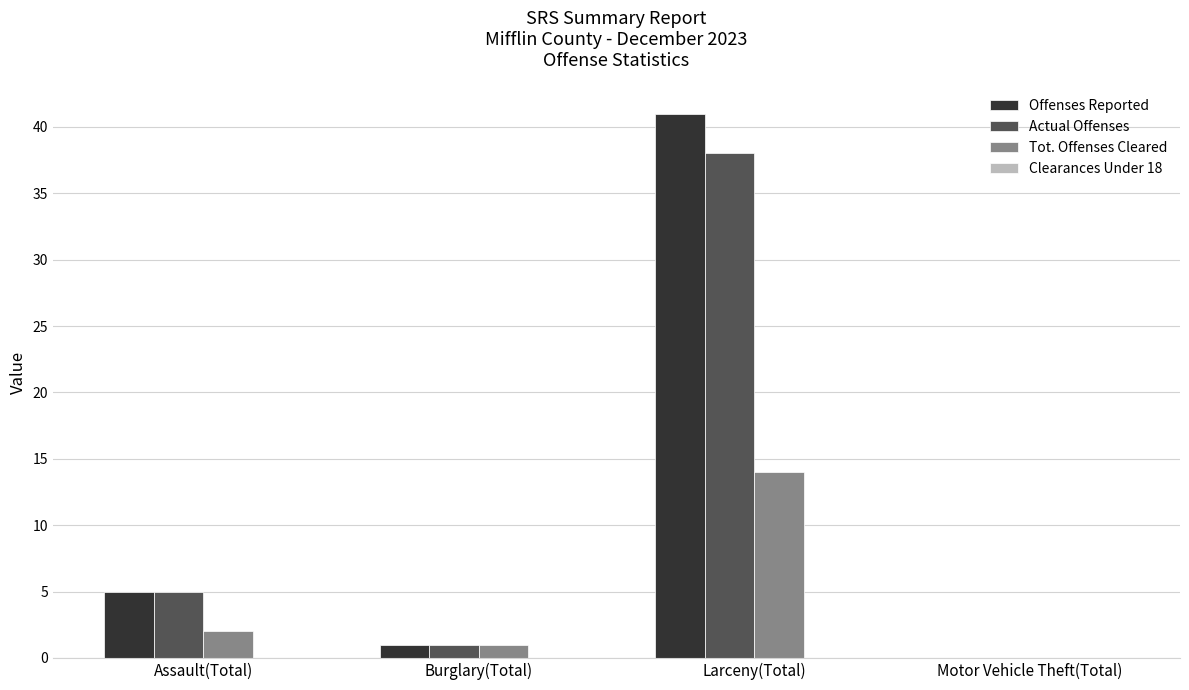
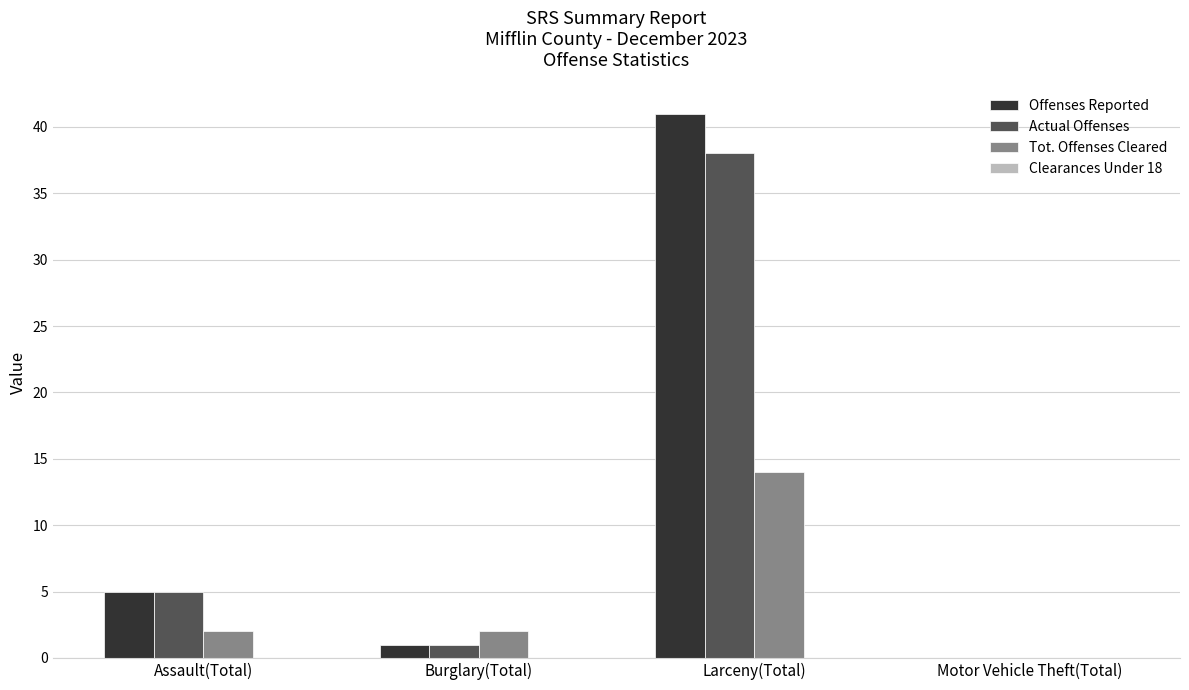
  {
    "Tot. Offenses Cleared": {
      "Assault(Total)": 2,
-     "Burglary(Total)": 1,
+     "Burglary(Total)": 2,
      "Larceny(Total)": 14,
      "Motor Vehicle Theft(Total)": 0
    },
    "Clearances Under 18": {
      "Assault(Total)": 0,
      "Burglary(Total)": 0,
      "Larceny(Total)": 0,
      "Motor Vehicle Theft(Total)": 0
    }
  }
